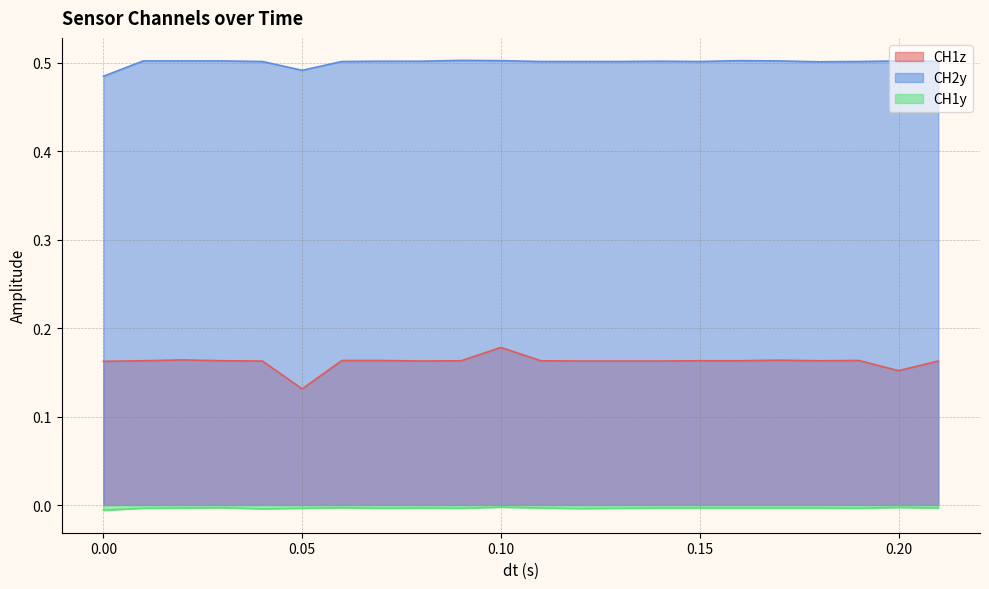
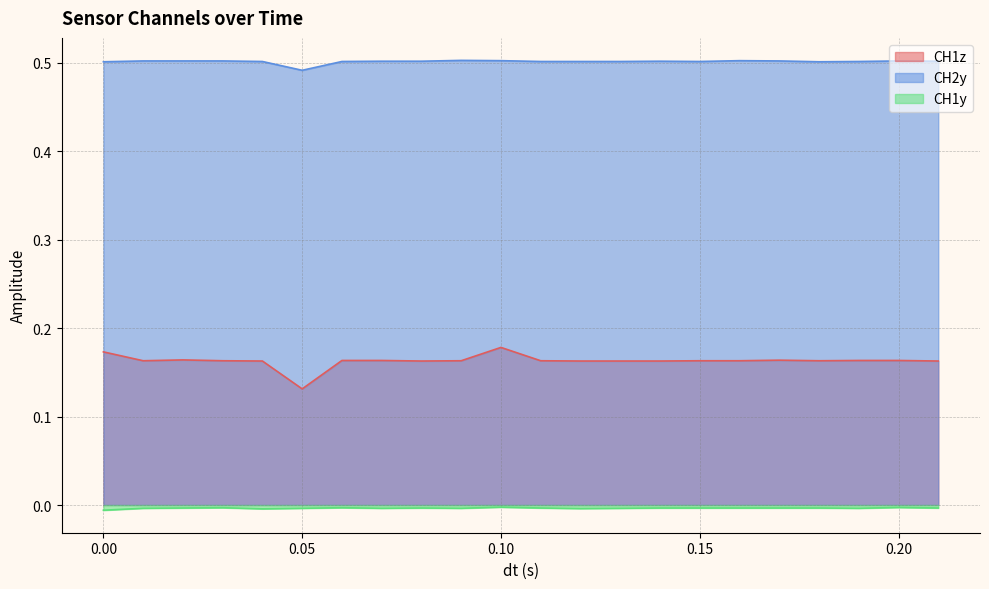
  {
    "CH1z": {
-     "0.00": 0.16,
+     "0.00": 0.17,
      "0.05": 0.13,
      "0.10": 0.18,
      "0.15": 0.16,
-     "0.20": 0.15
+     "0.20": 0.16
    },
    "CH2y": {
-     "0.00": 0.48,
+     "0.00": 0.50,
      "0.05": 0.49,
      "0.10": 0.50,
      "0.15": 0.50
    }
  }
